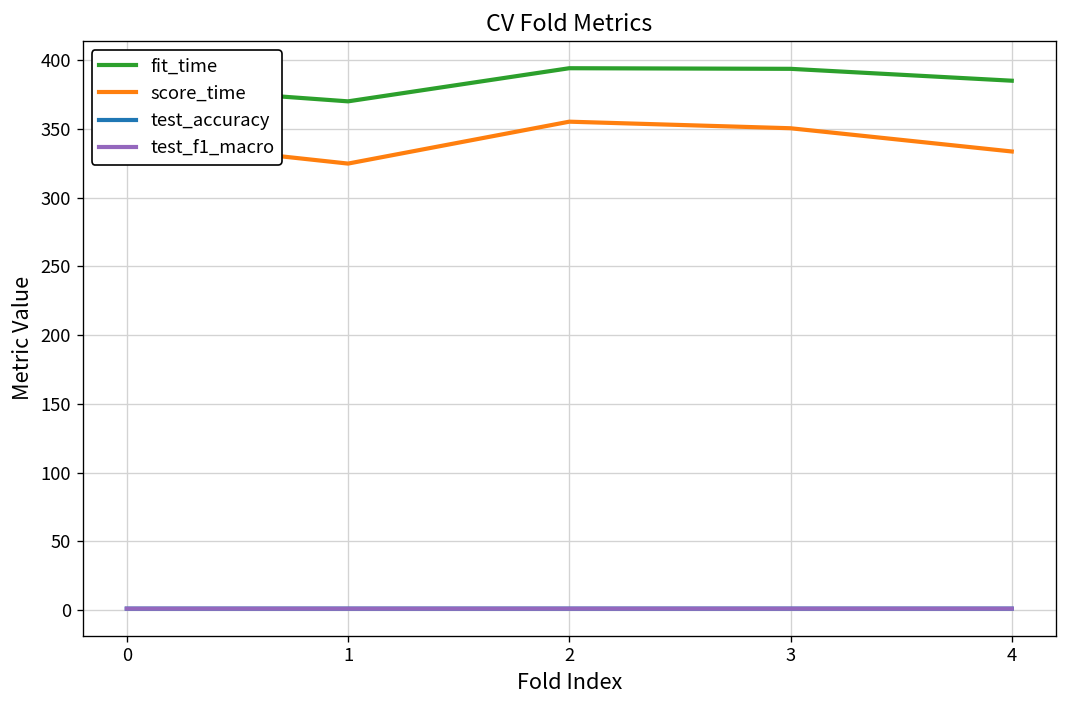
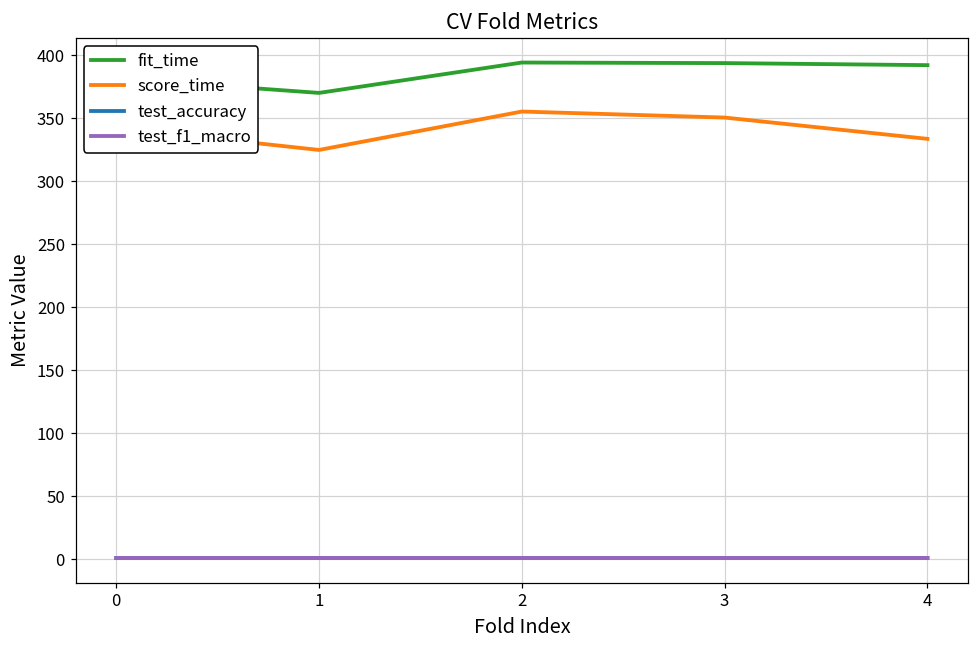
  {
    "fit_time": {
      "1": 370,
      "2": 394,
      "3": 394,
-     "4": 385
+     "4": 392
    },
    "score_time": {
      "1": 325,
      "2": 355,
      "3": 351,
      "4": 334
    },
    "test_f1_macro": {
      "0": 1,
      "1": 1,
      "2": 1,
      "3": 1,
      "4": 1
    }
  }
